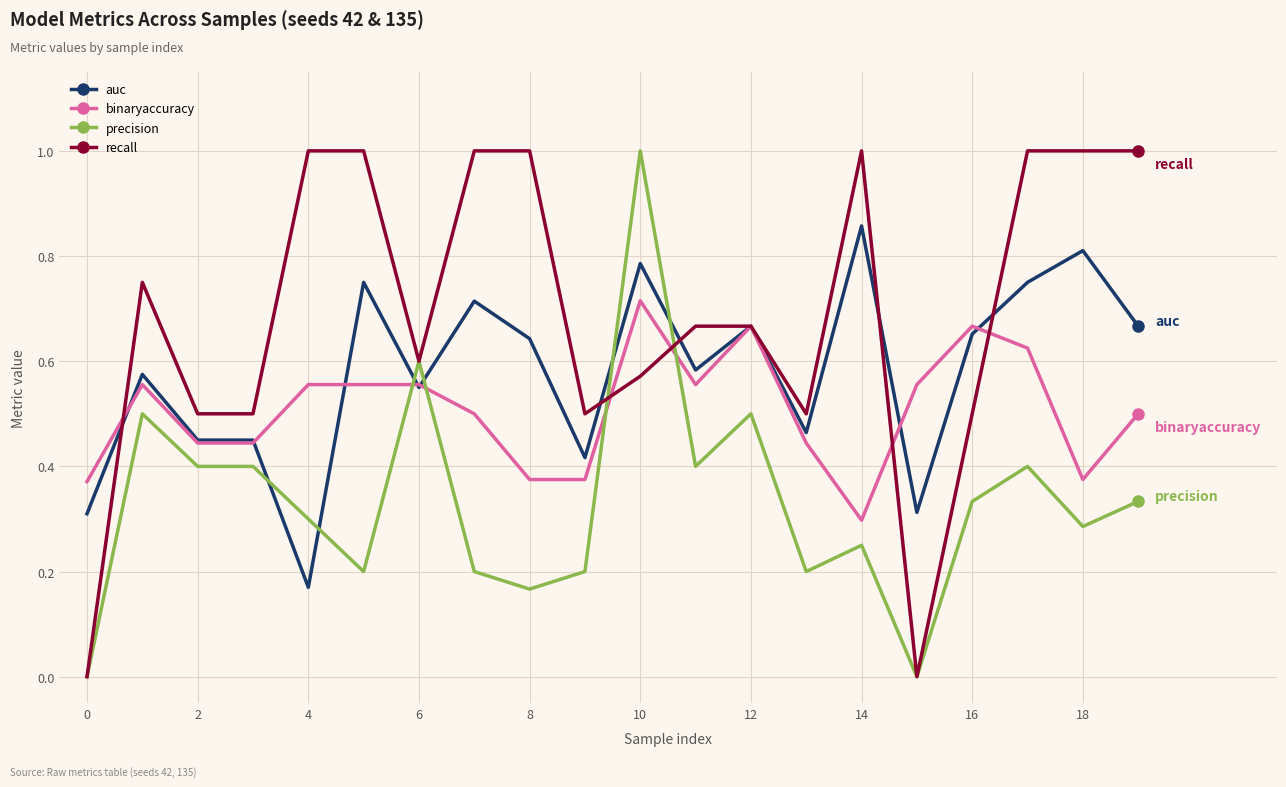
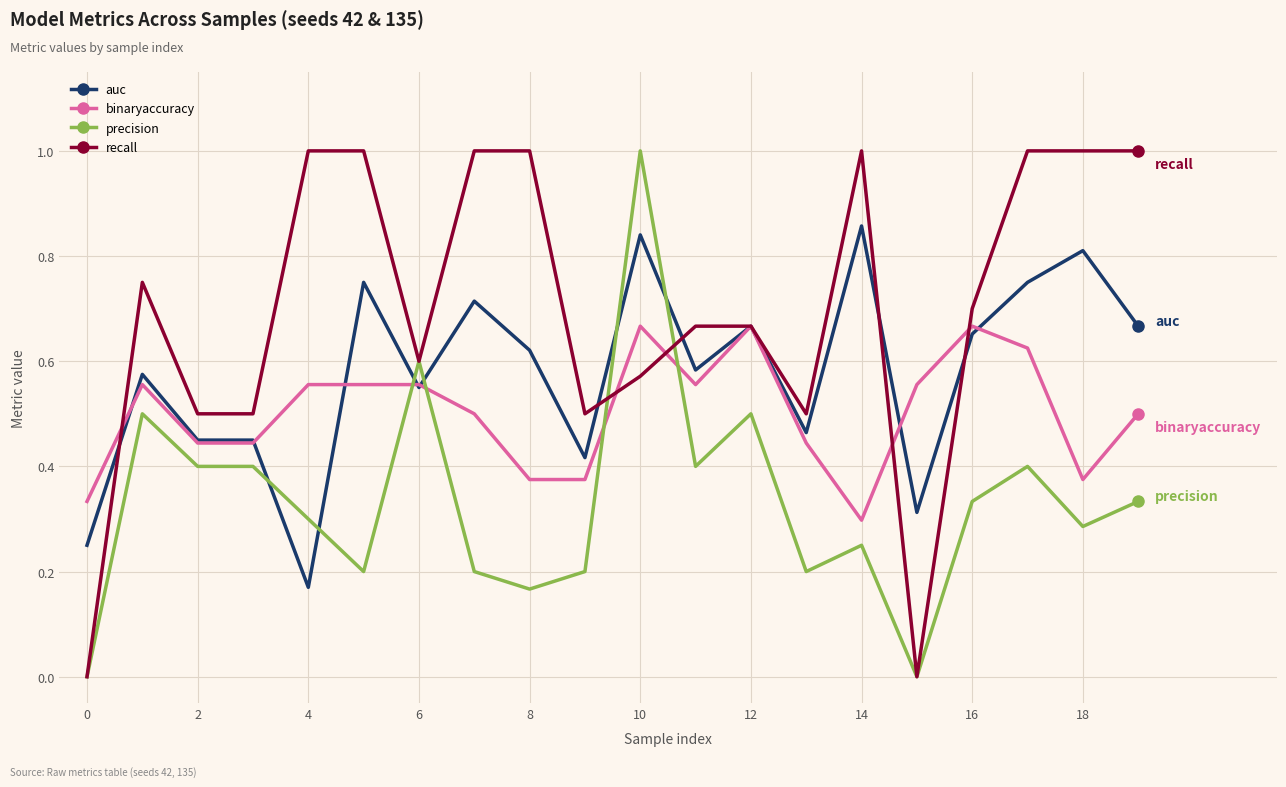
  {
    "auc": {
-     "0": 0.31,
+     "0": 0.25,
      "2": 0.45,
      "4": 0.17,
      "6": 0.55,
-     "8": 0.64,
-     "10": 0.79,
+     "8": 0.62,
+     "10": 0.84,
      "14": 0.86,
      "16": 0.65,
      "18": 0.81
    },
    "binaryaccuracy": {
-     "0": 0.37,
+     "0": 0.33,
      "2": 0.44,
      "4": 0.56,
      "6": 0.56,
      "8": 0.38,
-     "10": 0.71,
+     "10": 0.67,
      "14": 0.30,
      "16": 0.67,
      "18": 0.38
    },
    "precision": {
      "2": 0.40,
      "4": 0.30,
      "8": 0.17,
      "10": 1.00,
      "12": 0.50,
      "14": 0.25,
      "16": 0.33,
      "18": 0.29
    },
    "recall": {
      "2": 0.5,
      "4": 1.0,
      "8": 1.0,
      "10": 0.57,
      "14": 1.0,
-     "16": 0.5,
+     "16": 0.7,
      "18": 1.0
    }
  }
